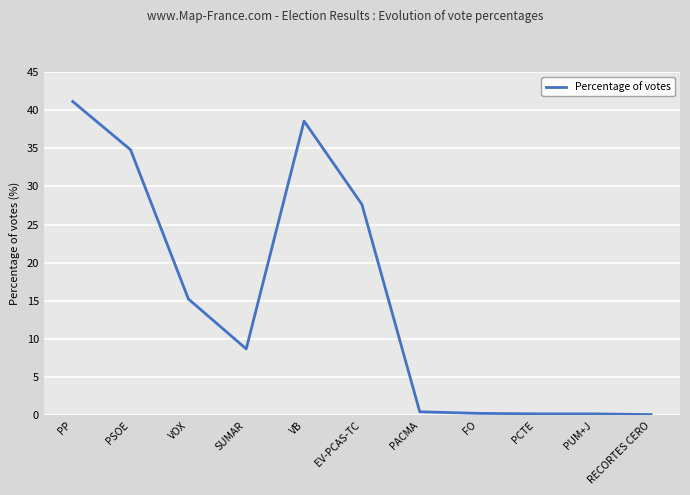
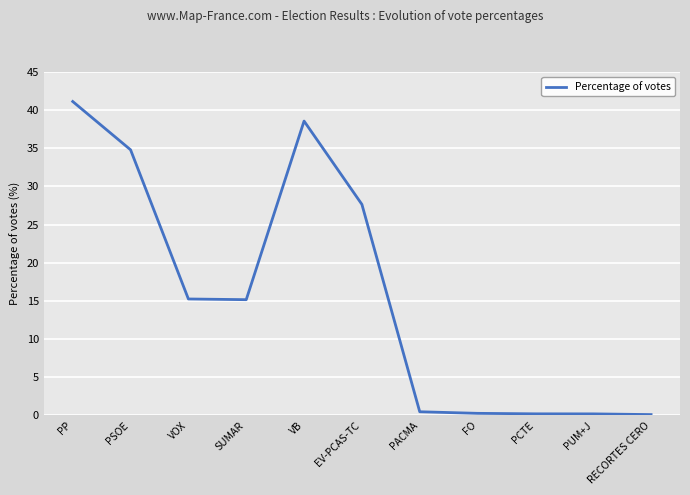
  {
    "PP": 41,
    "PSOE": 35,
    "VOX": 15,
-   "SUMAR": 9,
+   "SUMAR": 15,
    "VB": 39,
    "EV-PCAS-TC": 28,
    "PACMA": 0,
    "FO": 0,
    "PCTE": 0,
    "PUM+J": 0,
    "RECORTES CERO": 0
  }
